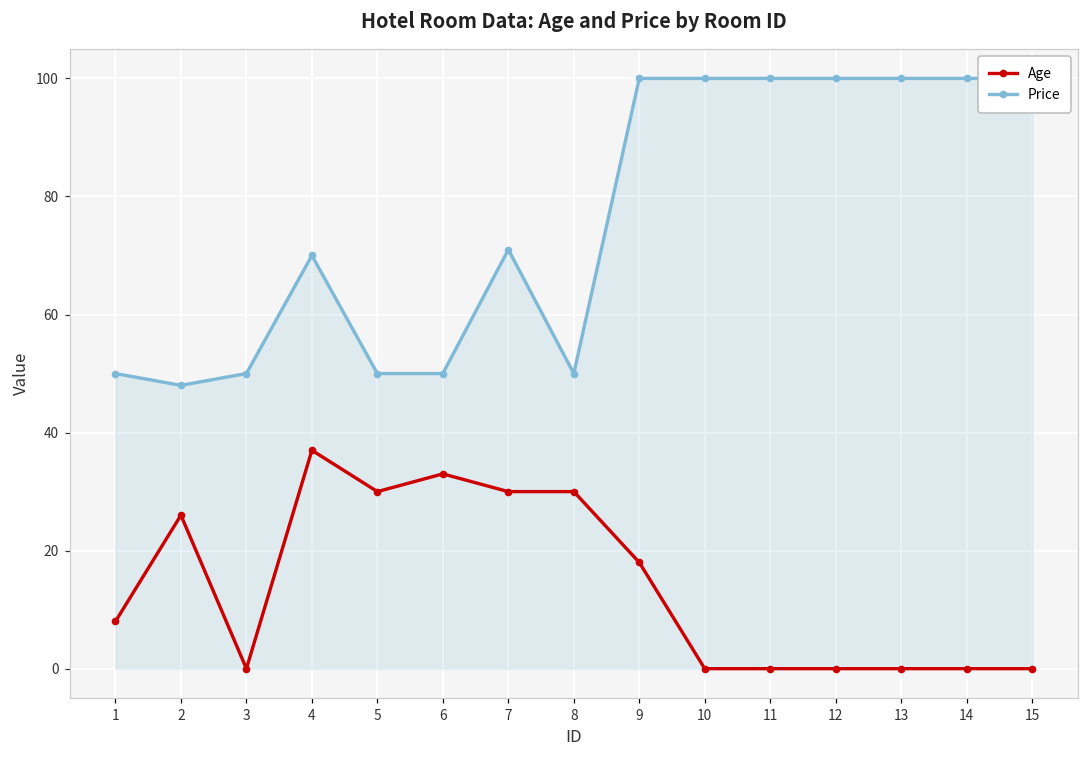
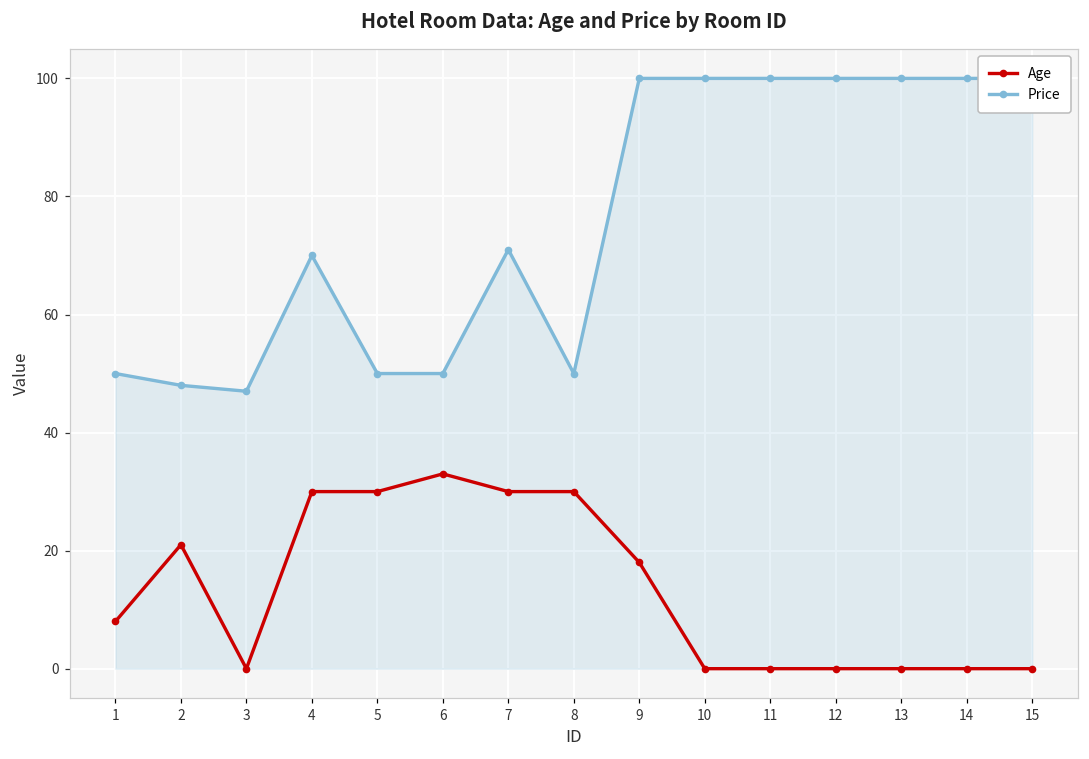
  {
    "Age": {
      "1": 8,
-     "2": 26,
+     "2": 21,
      "3": 0,
-     "4": 37,
+     "4": 30,
      "5": 30,
      "6": 33,
      "7": 30,
      "8": 30,
      "9": 18,
      "10": 0,
      "11": 0,
      "12": 0,
      "13": 0,
      "14": 0,
      "15": 0
    },
    "Price": {
      "1": 50,
      "2": 48,
-     "3": 50,
+     "3": 47,
      "4": 70,
      "5": 50,
      "6": 50,
      "7": 71,
      "8": 50,
      "9": 100,
      "10": 100,
      "11": 100,
      "12": 100,
      "13": 100,
      "14": 100
    }
  }
